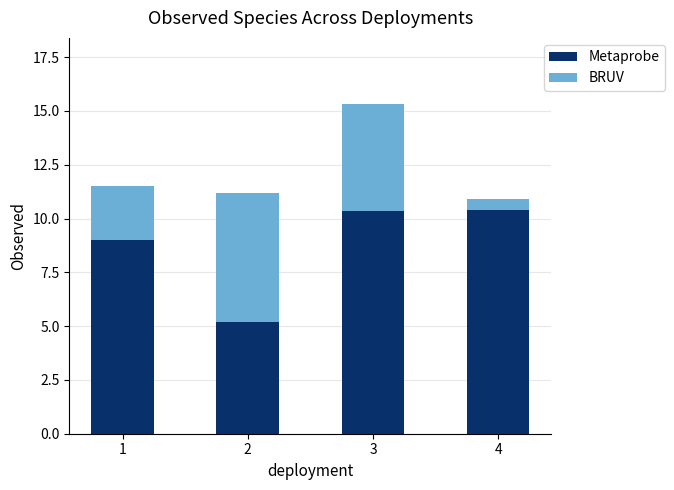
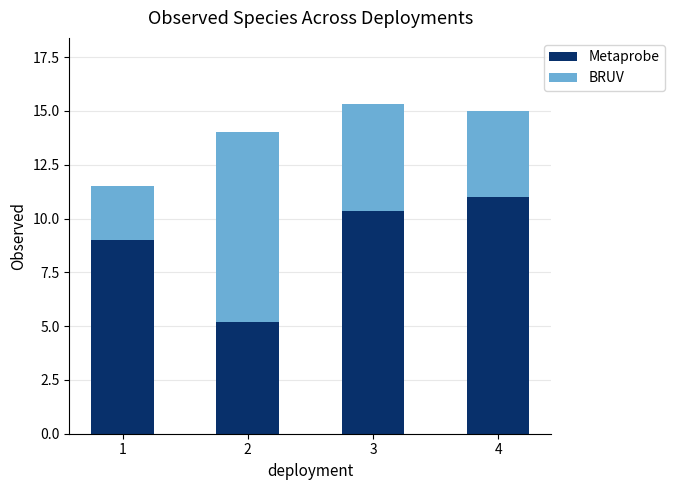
  {
    "Metaprobe": {
      "1": 9.0,
      "2": 5.2,
      "3": 10.3,
-     "4": 10.4
+     "4": 11.0
    },
    "BRUV": {
      "1": 2.5,
-     "2": 6.0,
+     "2": 8.8,
      "3": 5.0,
-     "4": 0.5
+     "4": 4.0
    }
  }
